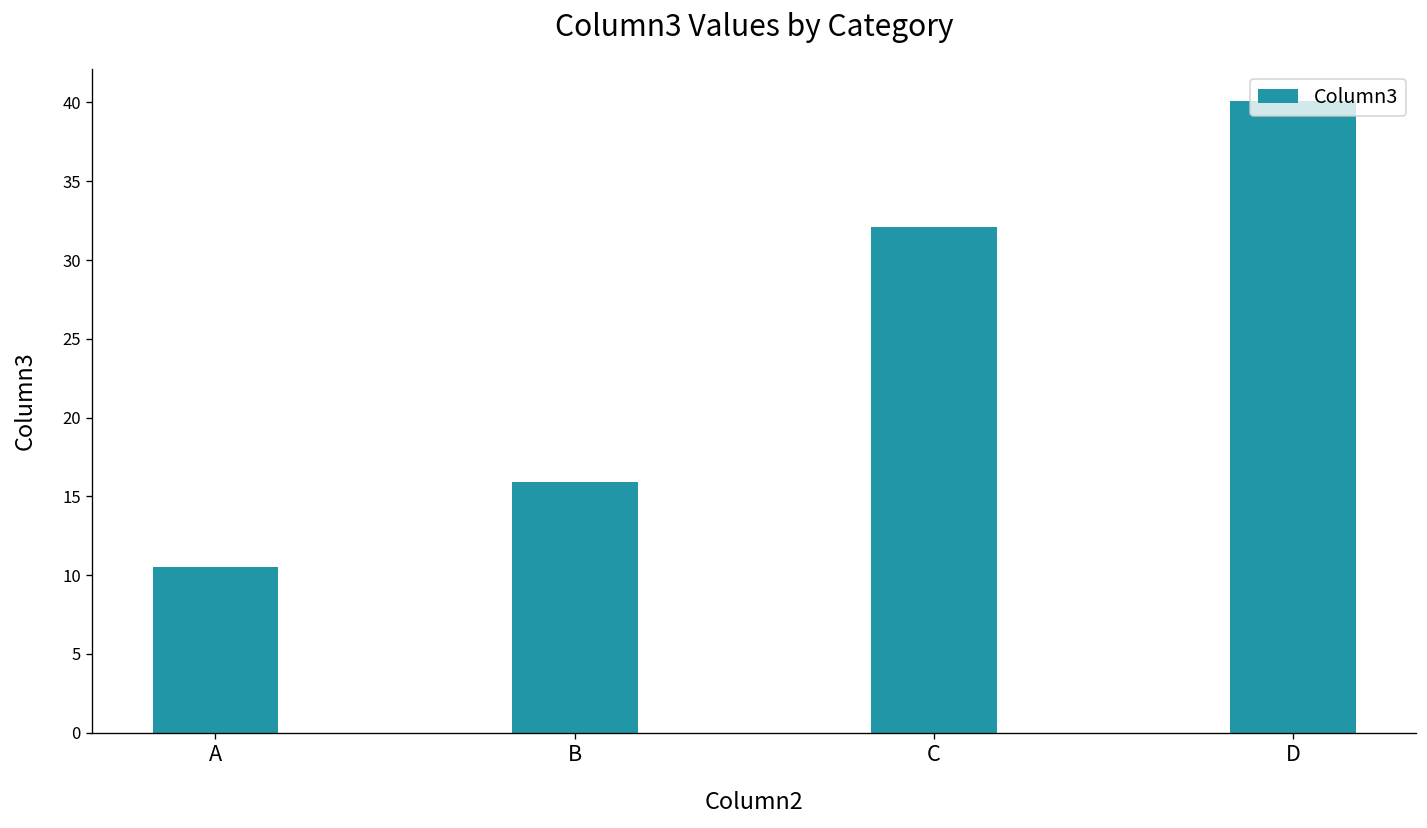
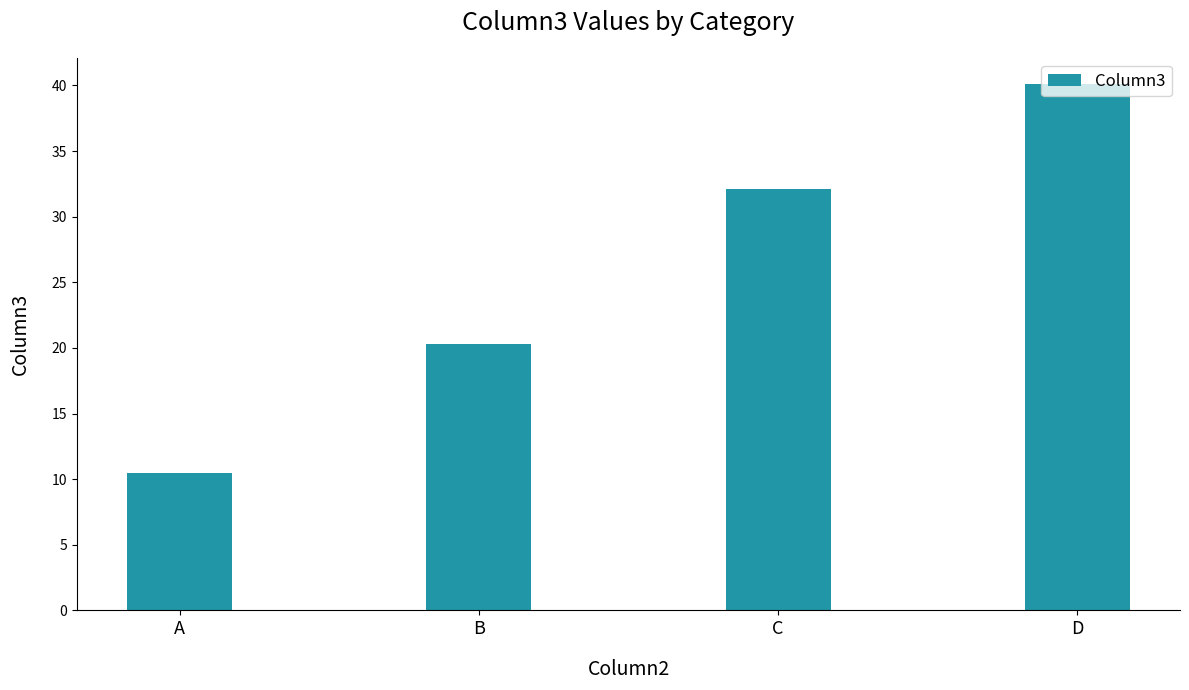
  {
    "A": 10.5,
-   "B": 15.9,
+   "B": 20.3,
    "C": 32.1
  }
